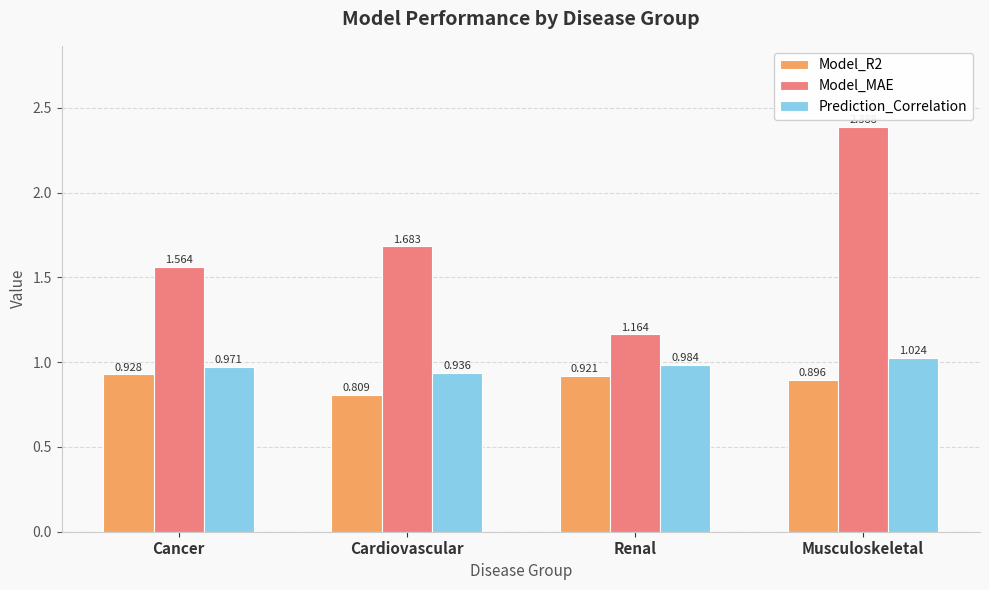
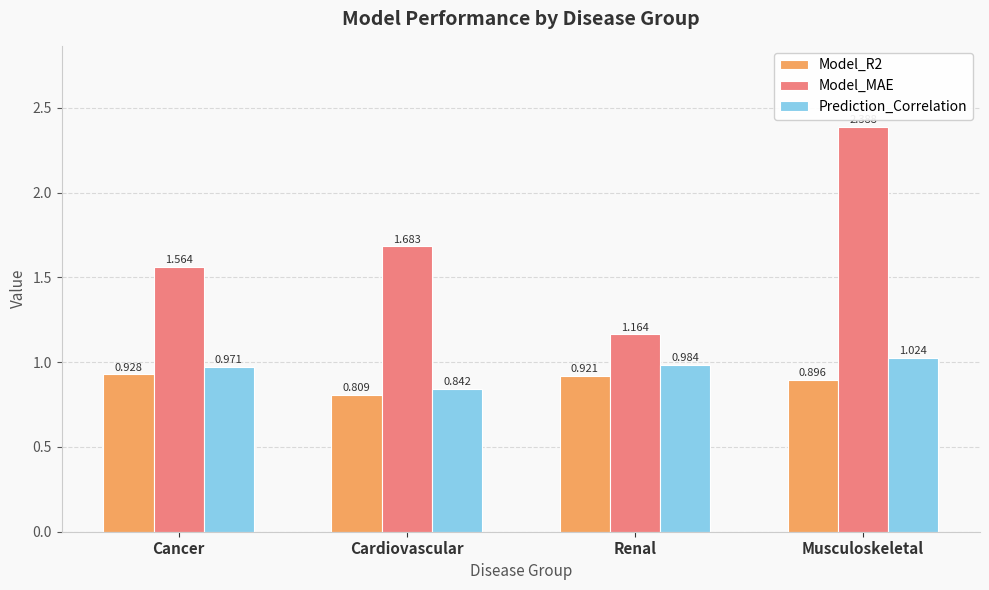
  {
    "Prediction_Correlation": {
      "Cancer": 0.971,
-     "Cardiovascular": 0.936,
+     "Cardiovascular": 0.842,
      "Renal": 0.984,
      "Musculoskeletal": 1.024
    }
  }
